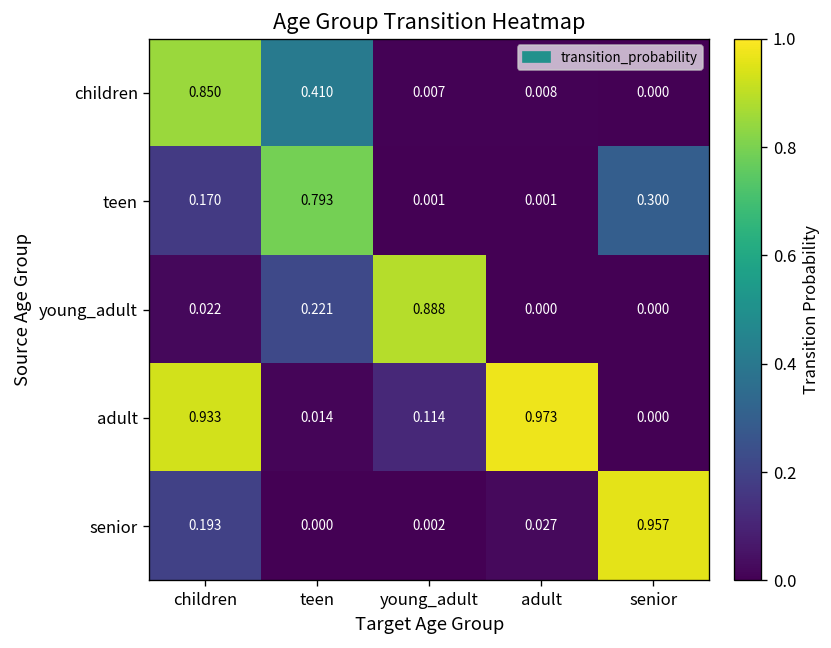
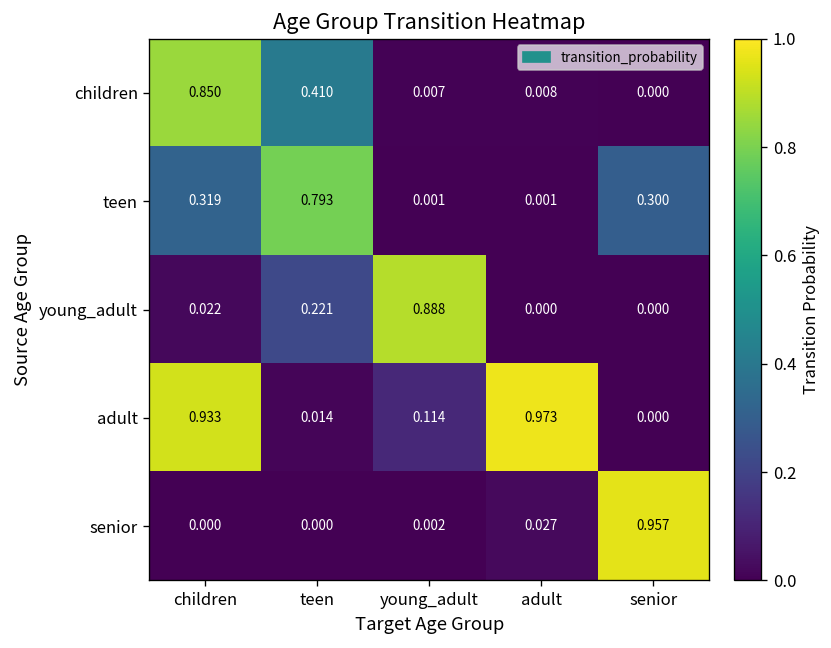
  {
    "children": {
      "children": 0.850,
      "teen": 0.410,
      "young_adult": 0.007,
      "adult": 0.008,
      "senior": 0.000
    },
    "teen": {
-     "children": 0.170,
+     "children": 0.319,
      "teen": 0.793,
      "young_adult": 0.001,
      "adult": 0.001,
      "senior": 0.300
    },
    "young_adult": {
      "children": 0.022,
      "teen": 0.221,
      "young_adult": 0.888,
      "adult": 0.000,
      "senior": 0.000
    },
    "adult": {
      "children": 0.933,
      "teen": 0.014,
      "young_adult": 0.114,
      "adult": 0.973,
      "senior": 0.000
    },
    "senior": {
-     "children": 0.193,
+     "children": 0.000,
      "teen": 0.000,
      "young_adult": 0.002,
      "adult": 0.027,
      "senior": 0.957
    }
  }
